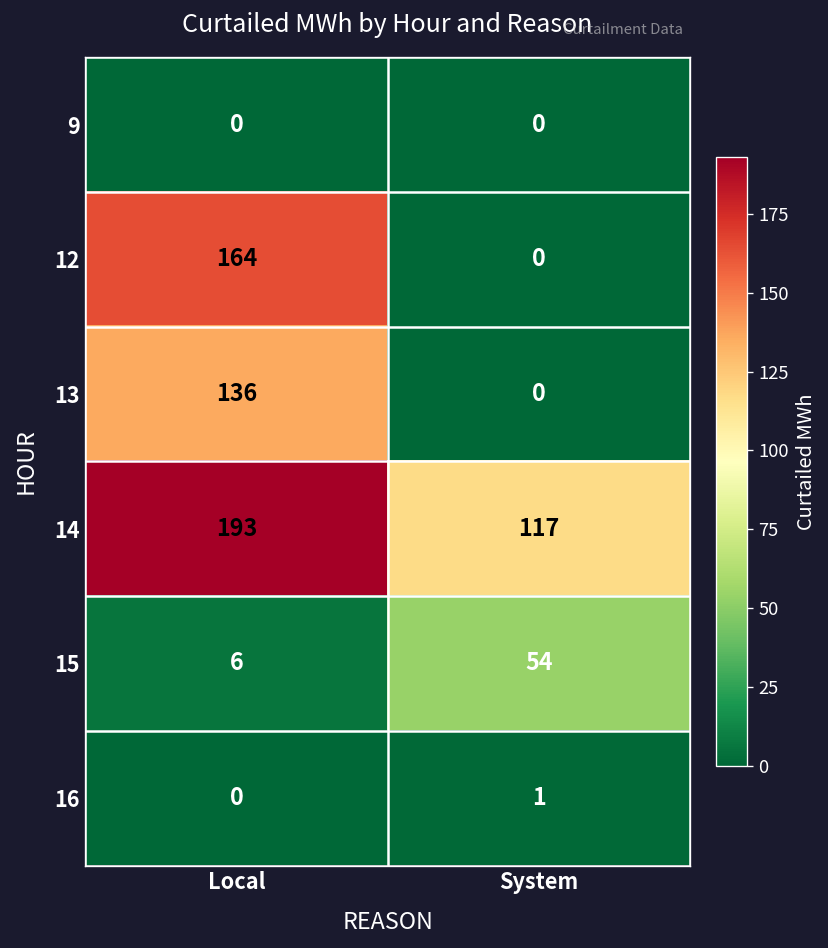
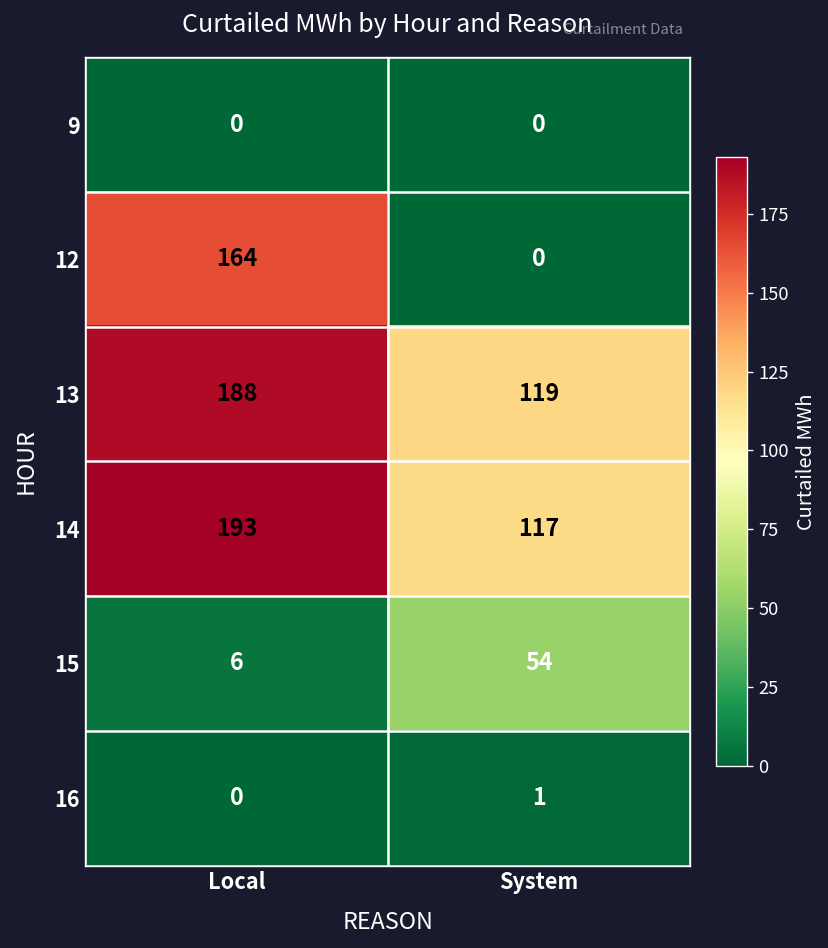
  {
    "9": {
      "Local": 0,
      "System": 0
    },
    "12": {
      "Local": 164,
      "System": 0
    },
    "13": {
-     "Local": 136,
-     "System": 0
+     "Local": 188,
+     "System": 119
    },
    "14": {
      "Local": 193,
      "System": 117
    },
    "15": {
      "Local": 6,
      "System": 54
    },
    "16": {
      "Local": 0,
      "System": 1
    }
  }
